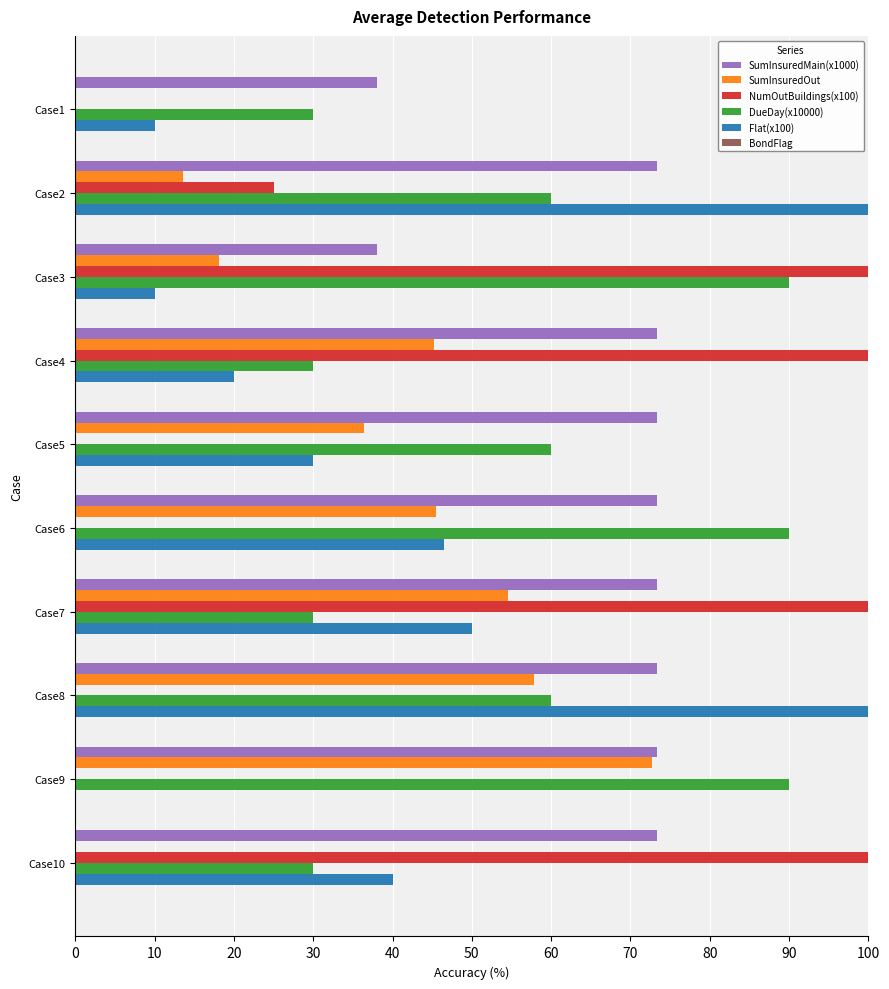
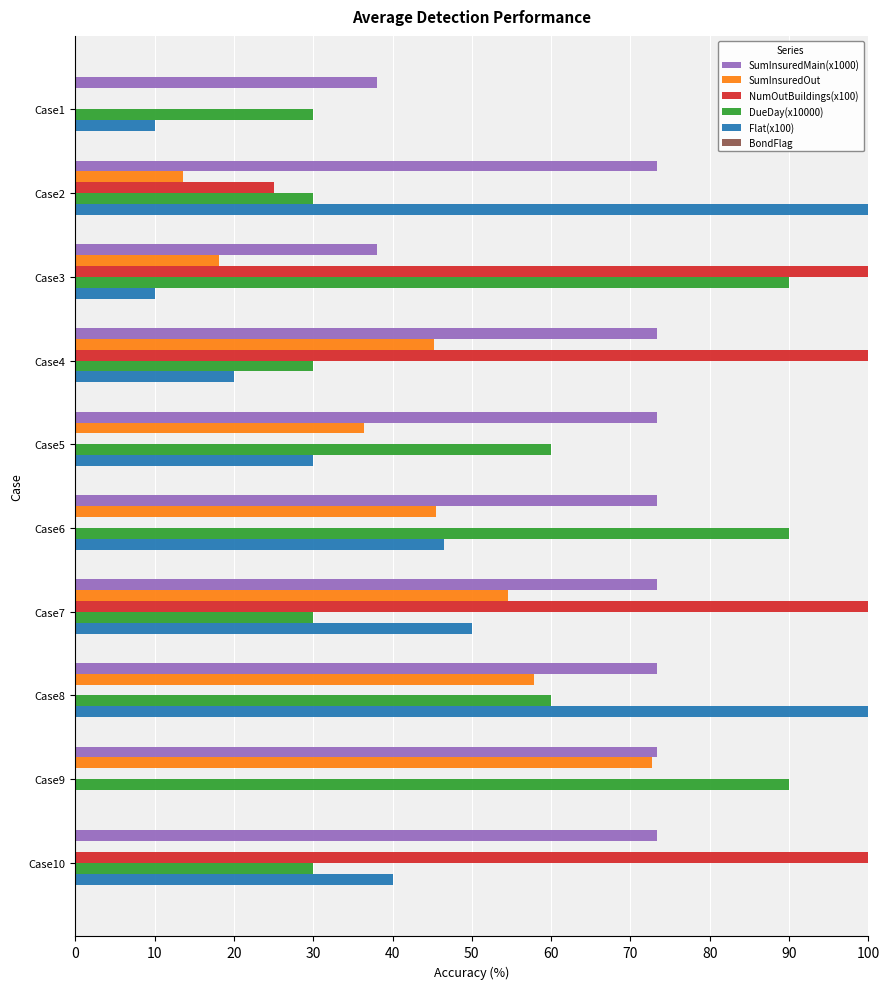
  {
    "SumInsuredMain(x1000)": {
      "Case1": 38,
      "Case2": 73,
      "Case3": 38,
      "Case4": 73,
      "Case5": 73,
      "Case6": 73,
      "Case7": 73,
      "Case8": 73,
      "Case9": 73,
      "Case10": 73
    },
    "SumInsuredOut": {
      "Case1": 0,
      "Case2": 14,
      "Case3": 18,
      "Case4": 45,
      "Case5": 36,
      "Case6": 45,
      "Case7": 55,
      "Case8": 58,
      "Case9": 73,
      "Case10": 0
    },
    "NumOutBuildings(x100)": {
      "Case1": 0,
      "Case2": 25,
      "Case3": 100,
      "Case4": 100,
      "Case5": 0,
      "Case6": 0,
      "Case7": 100,
      "Case8": 0,
      "Case9": 0,
      "Case10": 100
    },
    "DueDay(x10000)": {
      "Case1": 30,
-     "Case2": 60,
+     "Case2": 30,
      "Case3": 90,
      "Case4": 30,
      "Case5": 60,
      "Case6": 90,
      "Case7": 30,
      "Case8": 60,
      "Case9": 90,
      "Case10": 30
    },
    "Flat(x100)": {
      "Case1": 10,
      "Case2": 100,
      "Case3": 10,
      "Case4": 20,
      "Case5": 30,
      "Case6": 46,
      "Case7": 50,
      "Case8": 100,
      "Case9": 0,
      "Case10": 40
    },
    "BondFlag": {
      "Case1": 0,
      "Case2": 0,
      "Case3": 0,
      "Case4": 0,
      "Case5": 0,
      "Case6": 0,
      "Case7": 0,
      "Case8": 0,
      "Case9": 0,
      "Case10": 0
    }
  }
